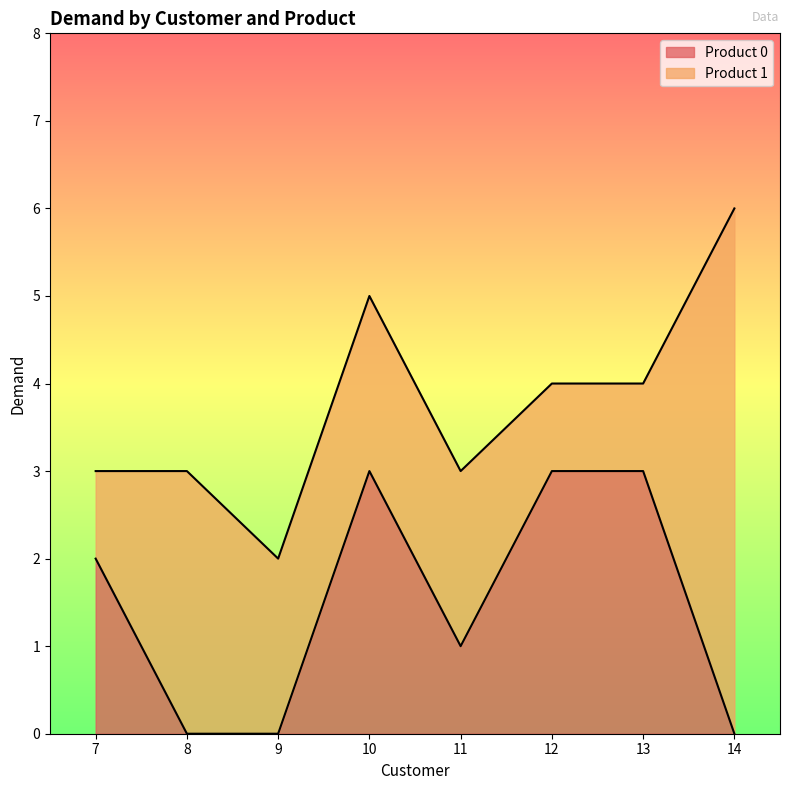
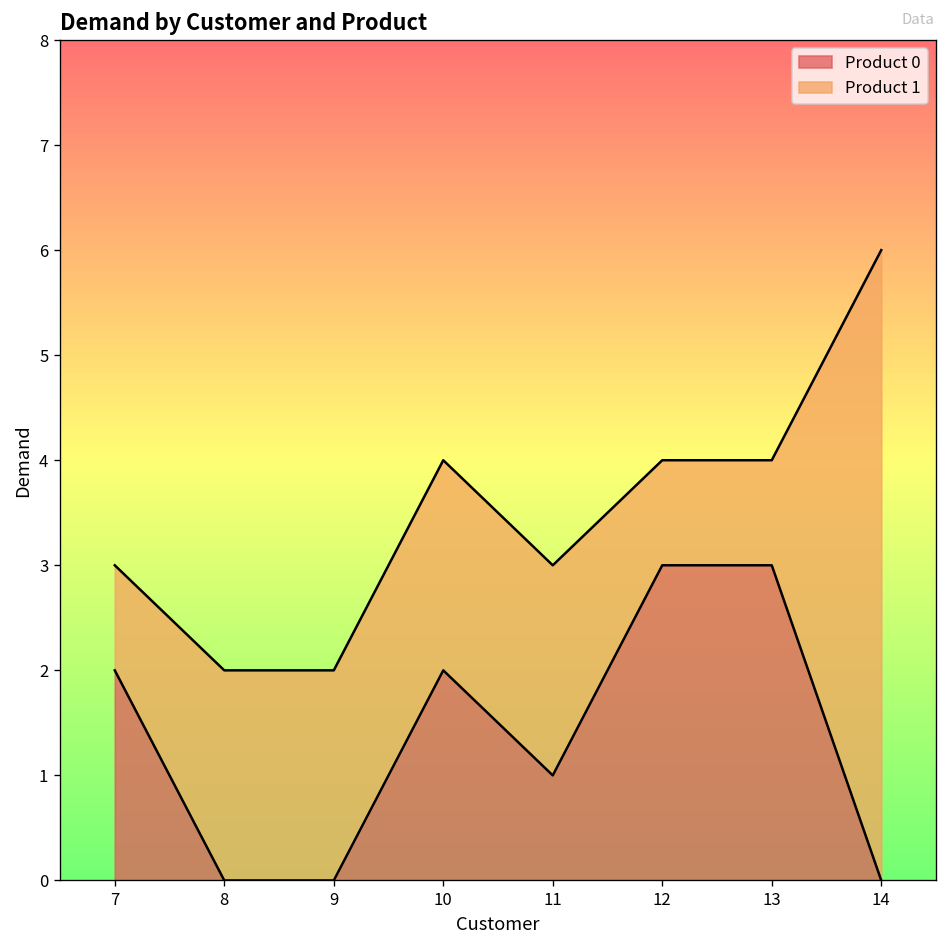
  {
    "Product 0": {
      "7": 2,
      "8": 0,
      "9": 0,
-     "10": 3,
+     "10": 2,
      "11": 1,
      "12": 3,
      "13": 3,
      "14": 0
    },
    "Product 1": {
      "7": 1,
-     "8": 3,
+     "8": 2,
      "9": 2,
      "10": 2,
      "11": 2,
      "12": 1,
      "13": 1,
      "14": 6
    }
  }
